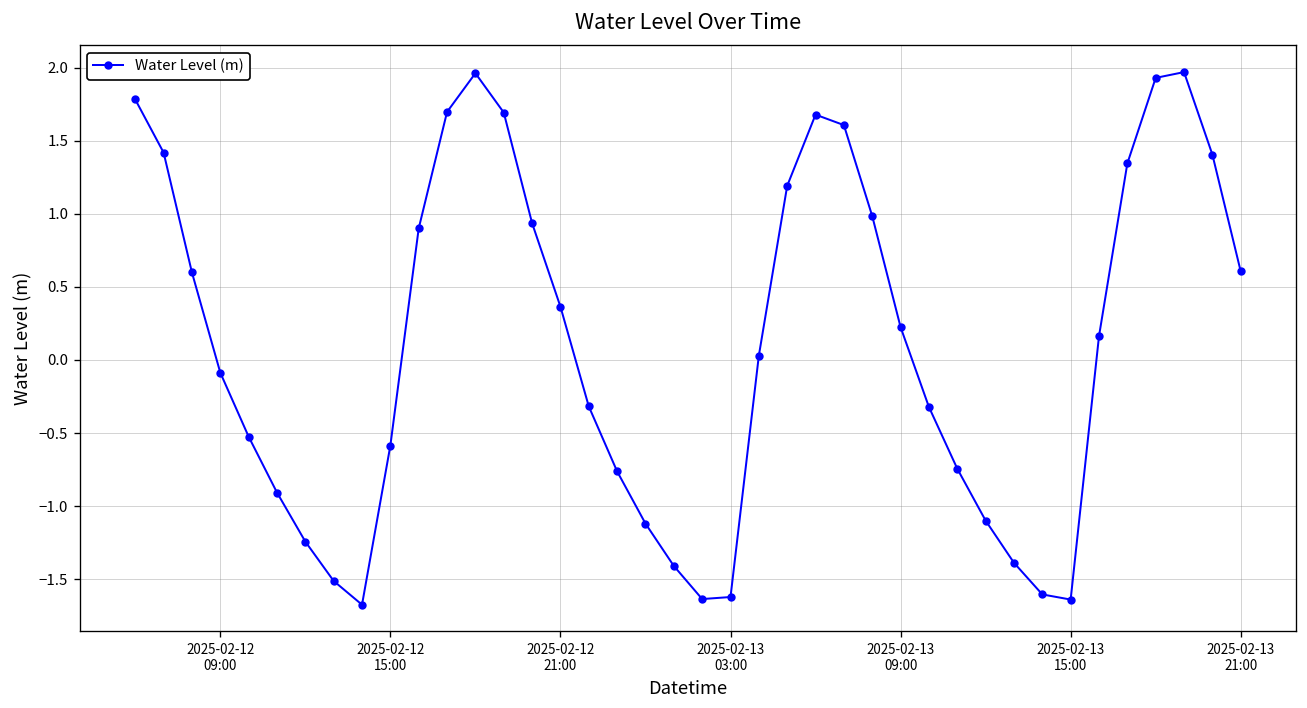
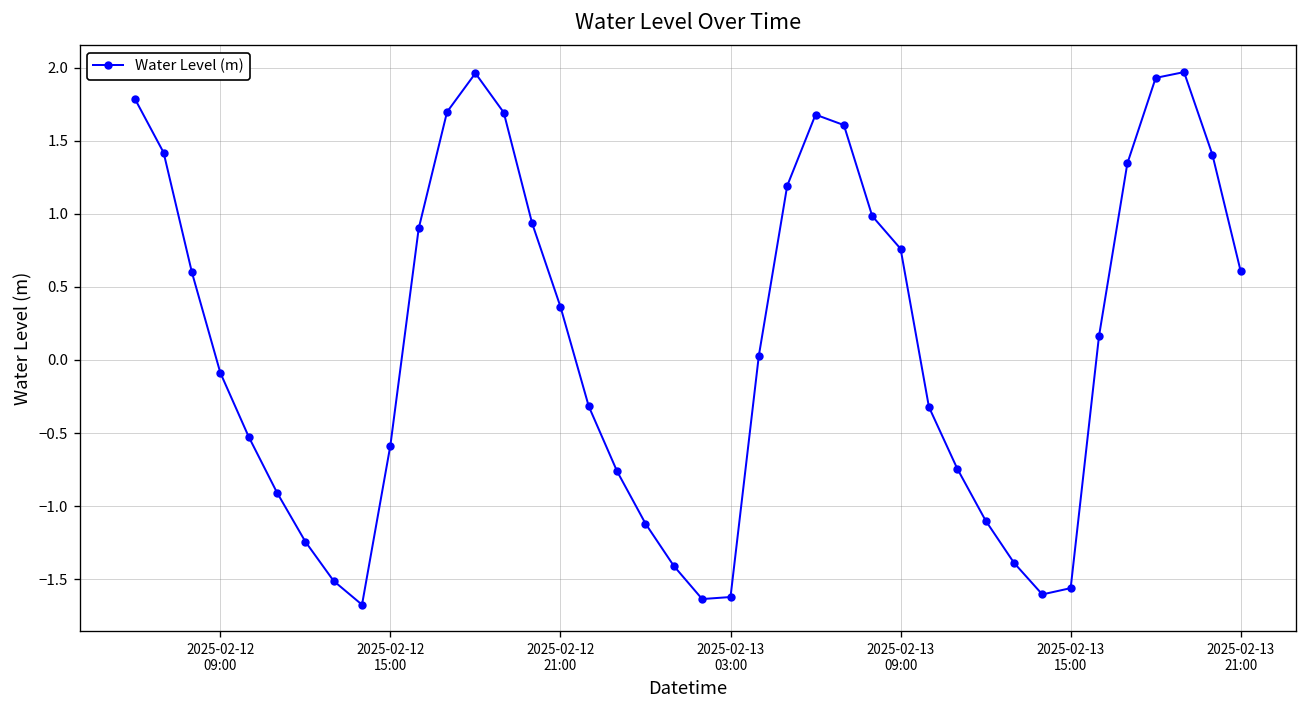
  {
    "2025-02-12 09:00": -0.09,
    "2025-02-12 15:00": -0.58,
    "2025-02-12 21:00": 0.36,
    "2025-02-13 03:00": -1.62,
-   "2025-02-13 09:00": 0.22,
-   "2025-02-13 15:00": -1.64,
+   "2025-02-13 09:00": 0.76,
+   "2025-02-13 15:00": -1.56,
    "2025-02-13 21:00": 0.61
  }
